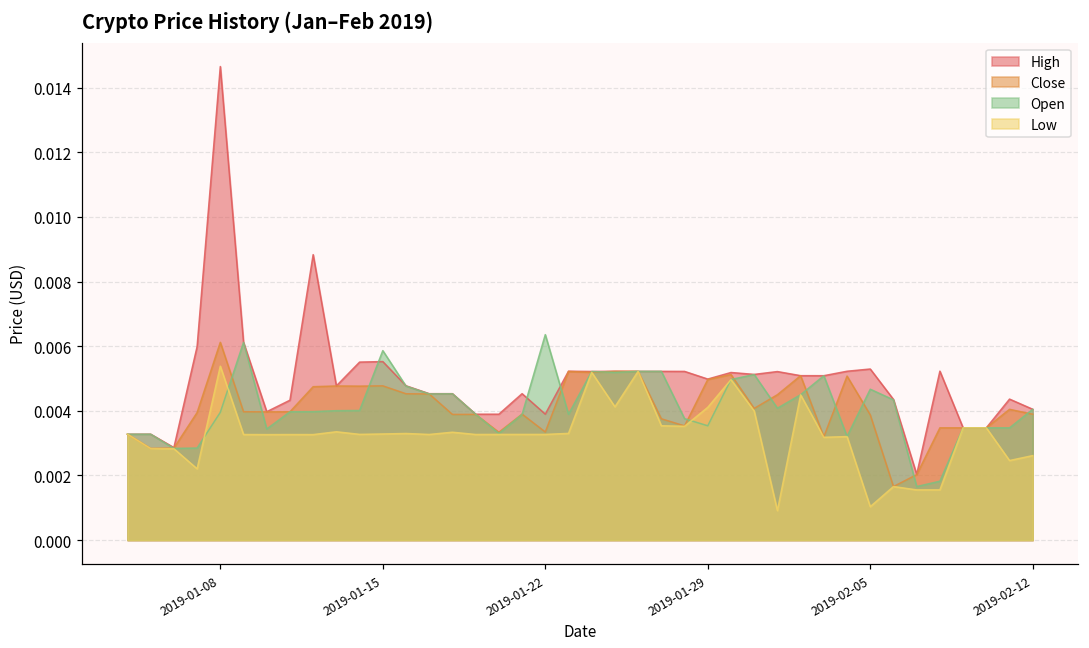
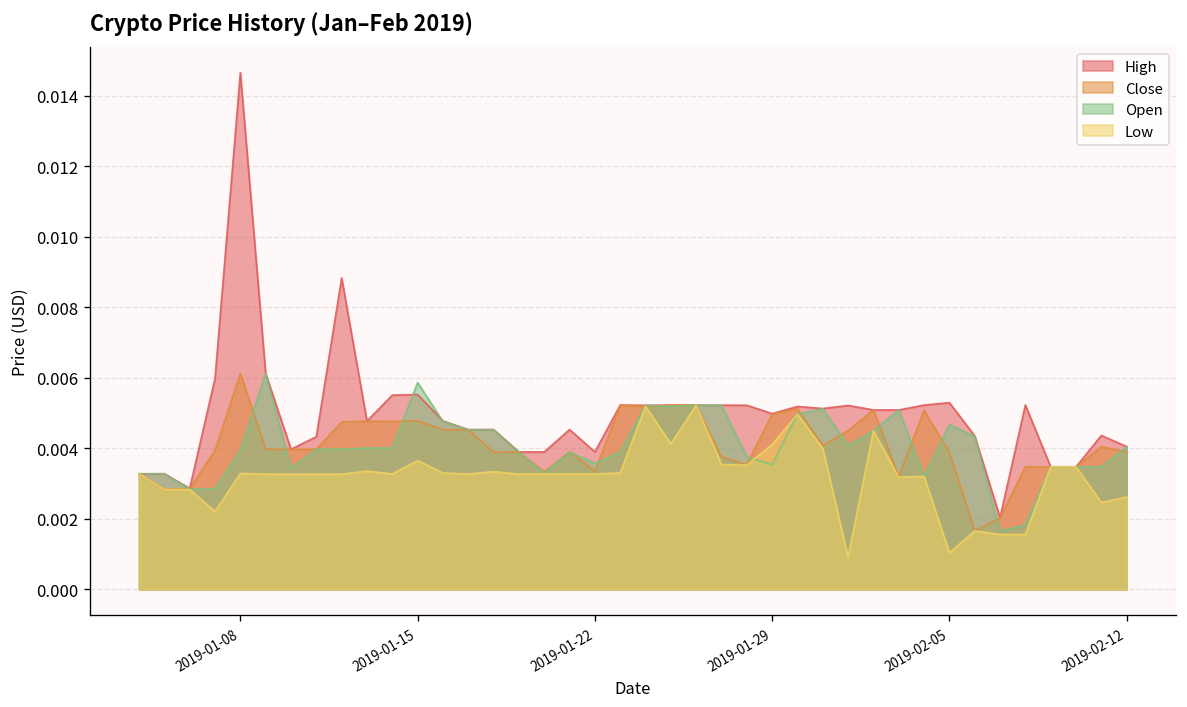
  {
    "Open": {
      "2019-01-08": 0.0040,
      "2019-01-15": 0.0059,
-     "2019-01-22": 0.0064,
+     "2019-01-22": 0.0036,
      "2019-01-29": 0.0035,
      "2019-02-05": 0.0047
    },
    "Low": {
-     "2019-01-08": 0.0054,
-     "2019-01-15": 0.0033,
+     "2019-01-08": 0.0033,
+     "2019-01-15": 0.0037,
      "2019-01-29": 0.0041,
      "2019-02-05": 0.0010,
      "2019-02-12": 0.0026
    }
  }
